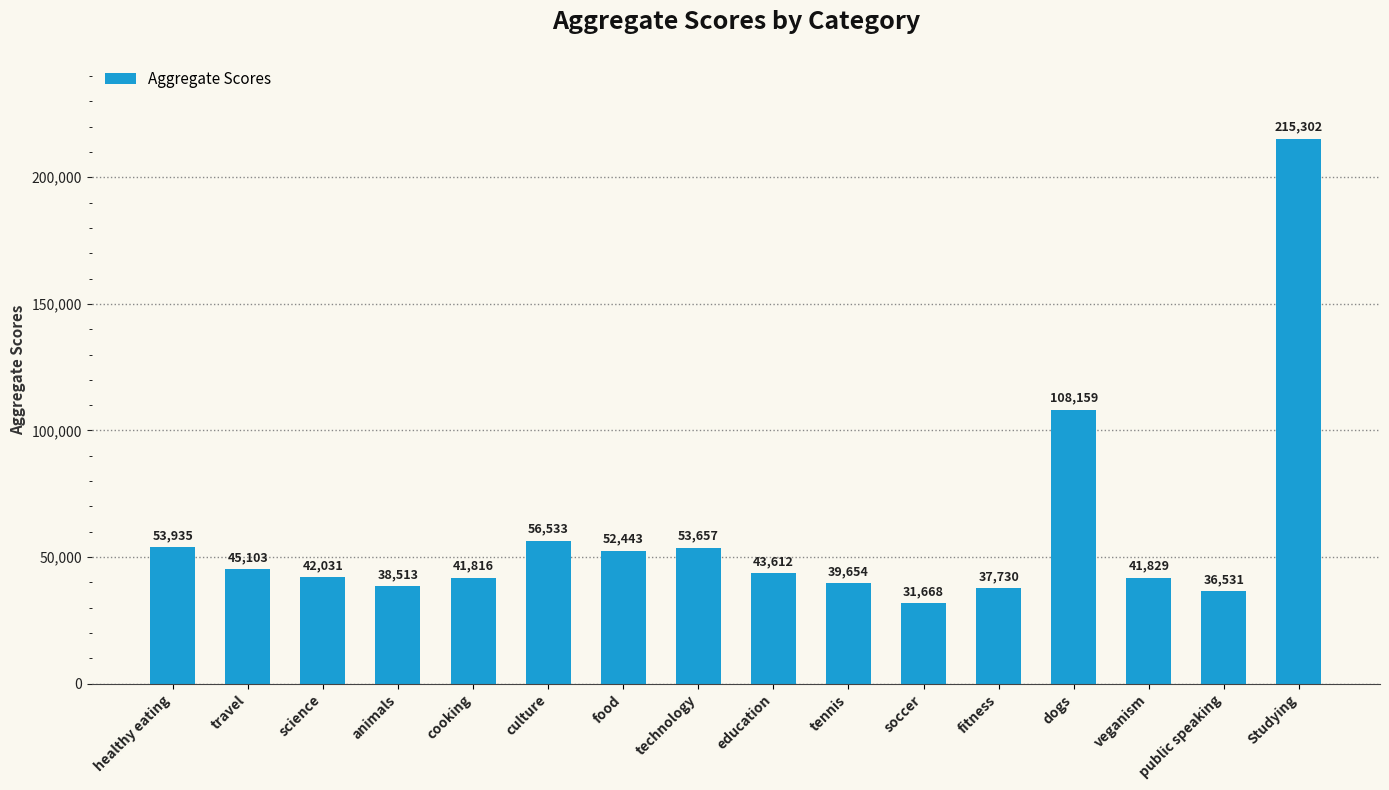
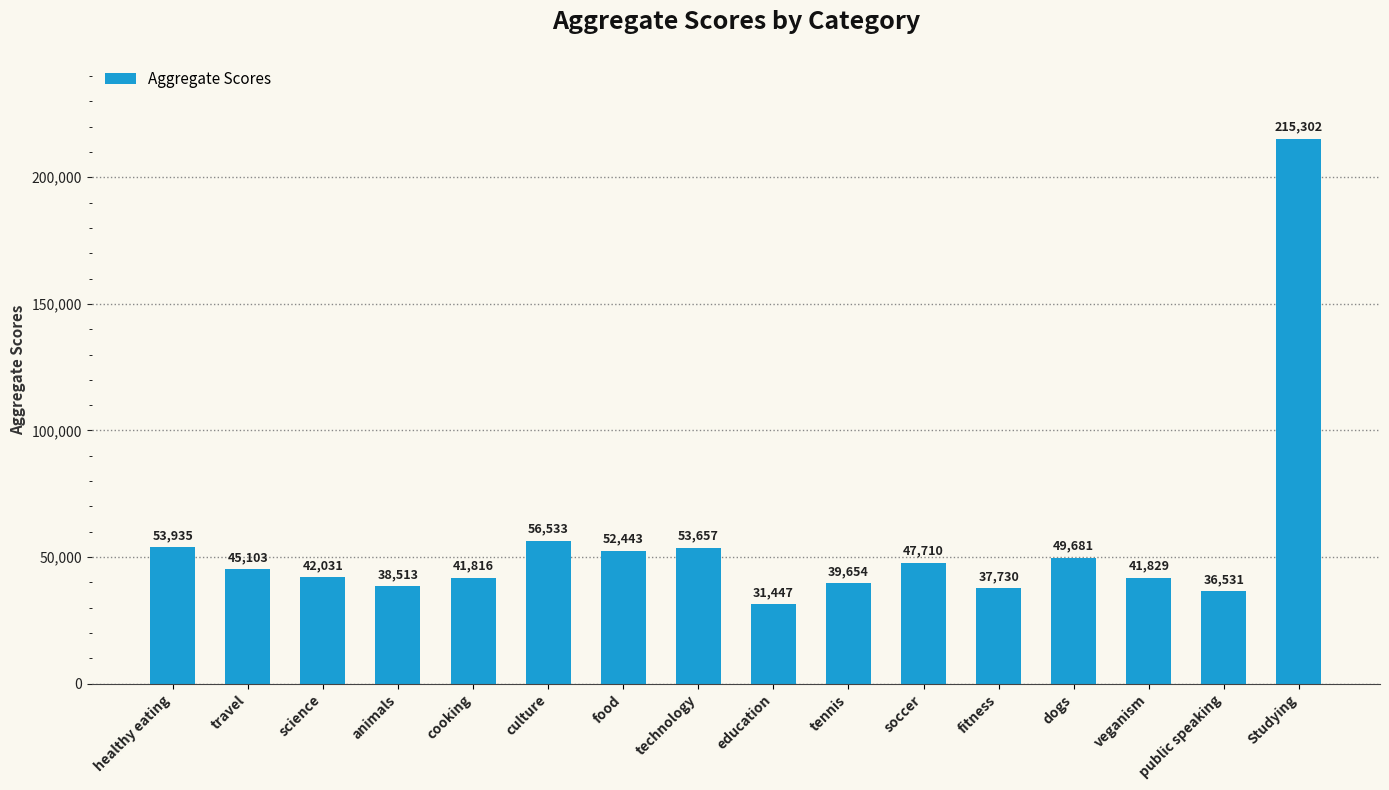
  {
    "healthy eating": "53,935",
    "travel": "45,103",
    "science": "42,031",
    "animals": "38,513",
    "cooking": "41,816",
    "culture": "56,533",
    "food": "52,443",
    "technology": "53,657",
-   "education": "43,612",
+   "education": "31,447",
    "tennis": "39,654",
-   "soccer": "31,668",
+   "soccer": "47,710",
    "fitness": "37,730",
-   "dogs": "108,159",
+   "dogs": "49,681",
    "veganism": "41,829",
    "public speaking": "36,531",
    "Studying": "215,302"
  }
